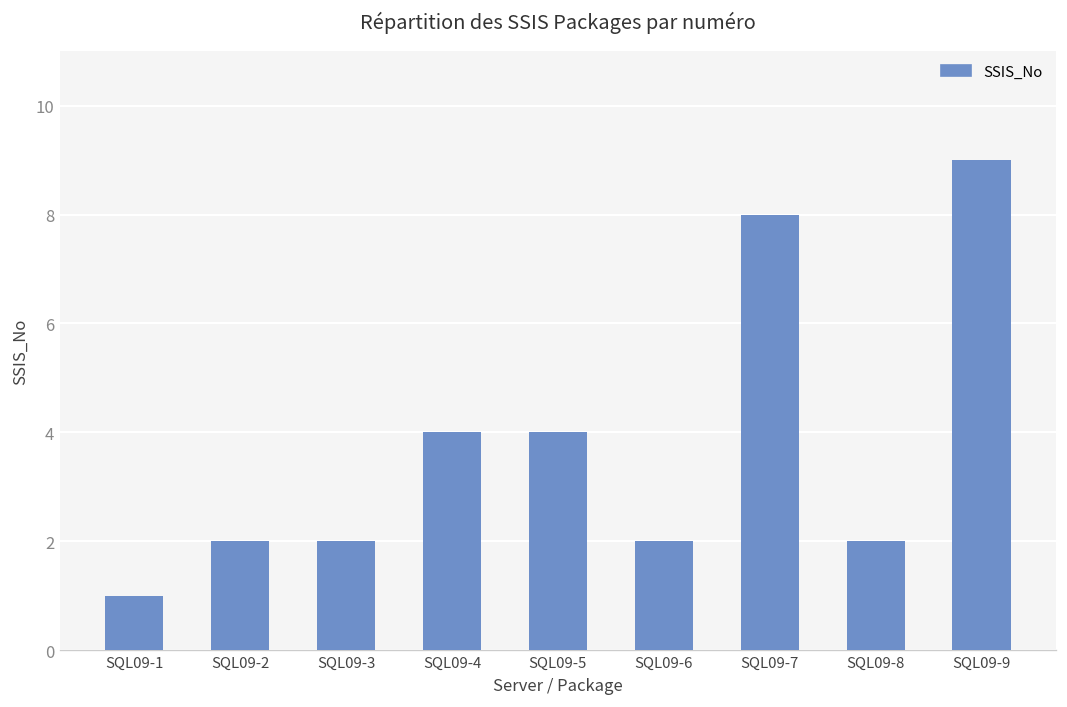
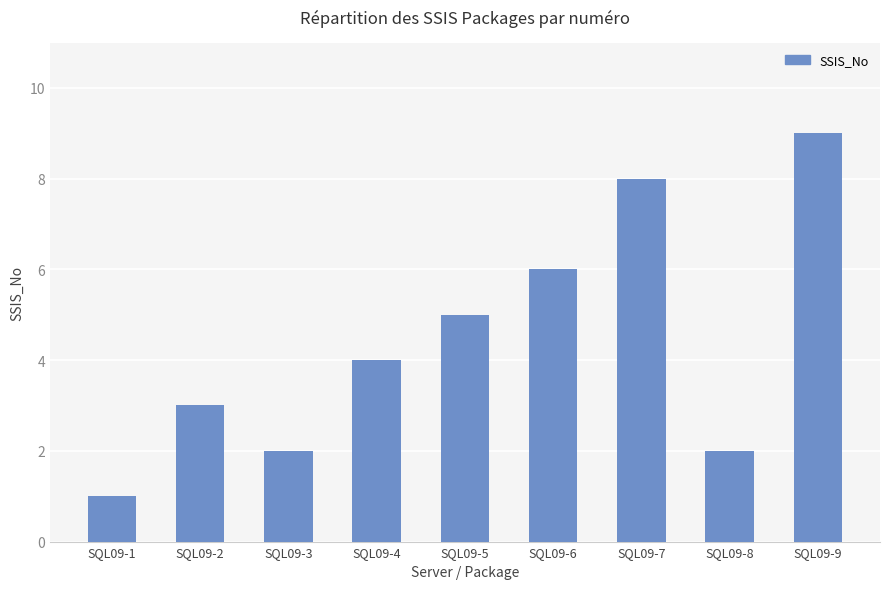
  {
    "SQL09-1": 1,
-   "SQL09-2": 2,
+   "SQL09-2": 3,
    "SQL09-3": 2,
    "SQL09-4": 4,
-   "SQL09-5": 4,
-   "SQL09-6": 2,
+   "SQL09-5": 5,
+   "SQL09-6": 6,
    "SQL09-7": 8,
    "SQL09-8": 2,
    "SQL09-9": 9
  }
